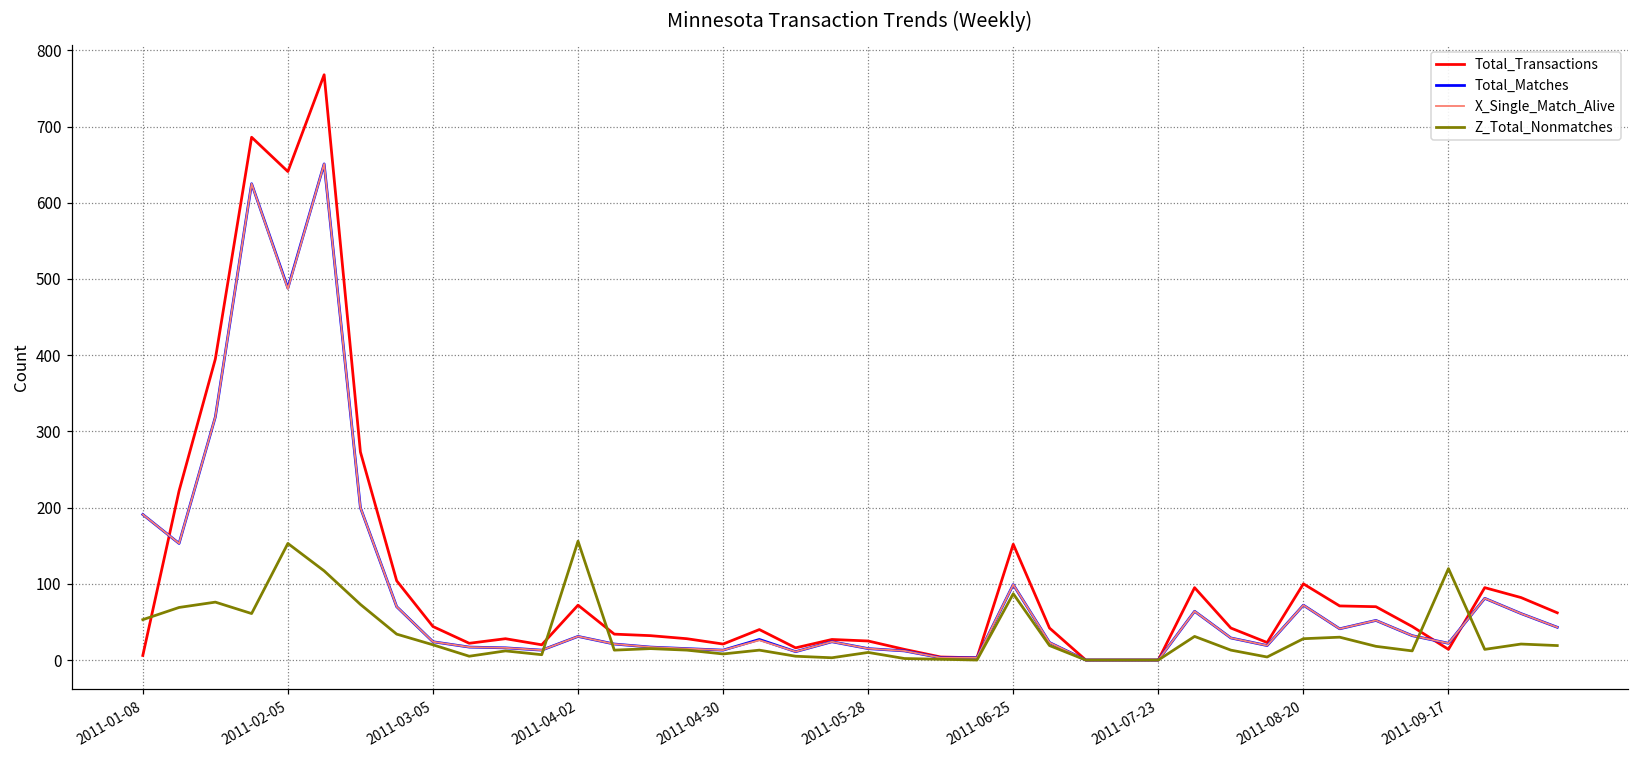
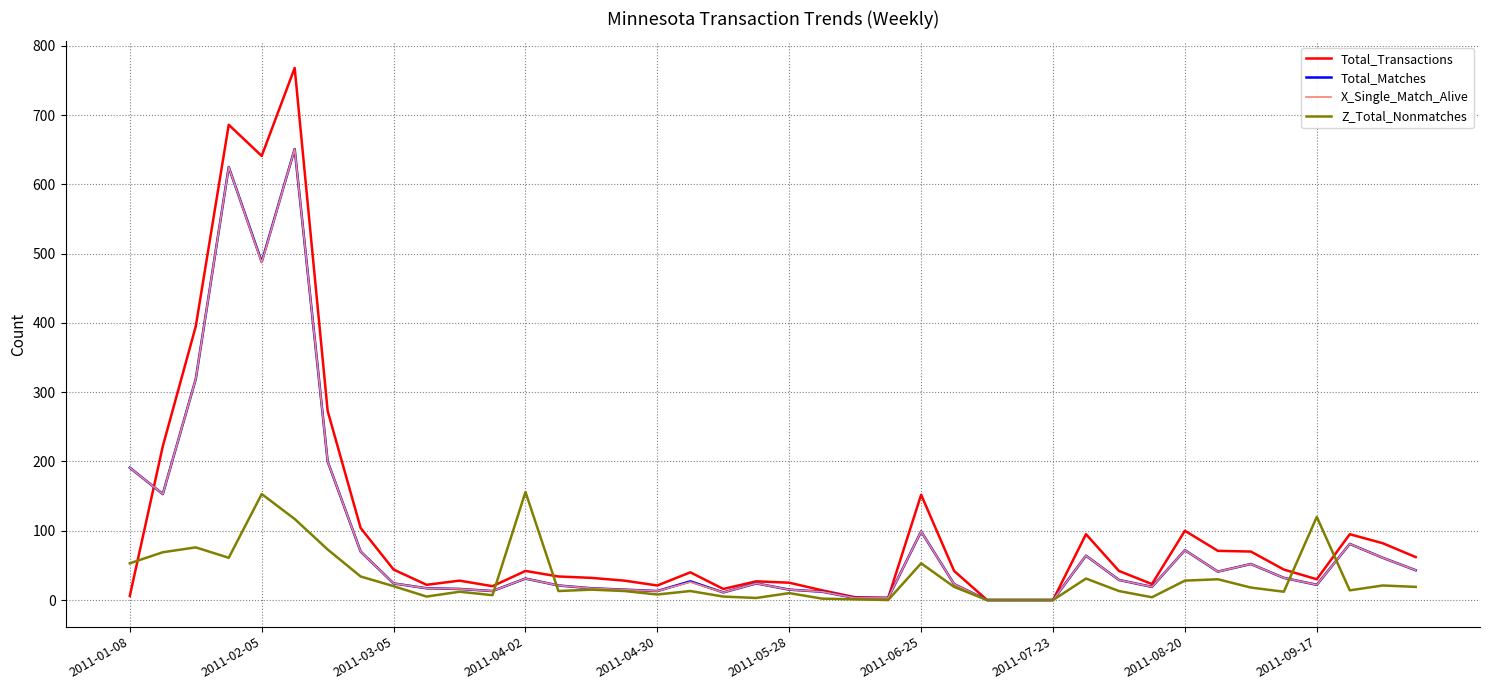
  {
    "Total_Transactions": {
      "2011-01-08": 10,
      "2011-02-05": 640,
      "2011-03-05": 40,
-     "2011-04-02": 70,
+     "2011-04-02": 40,
      "2011-04-30": 20,
      "2011-05-28": 30,
      "2011-06-25": 150,
      "2011-08-20": 100,
-     "2011-09-17": 10
+     "2011-09-17": 30
    },
    "Z_Total_Nonmatches": {
      "2011-01-08": 50,
      "2011-02-05": 150,
      "2011-03-05": 20,
      "2011-04-02": 160,
      "2011-04-30": 10,
      "2011-05-28": 10,
-     "2011-06-25": 90,
+     "2011-06-25": 50,
      "2011-08-20": 30,
      "2011-09-17": 120
    }
  }
